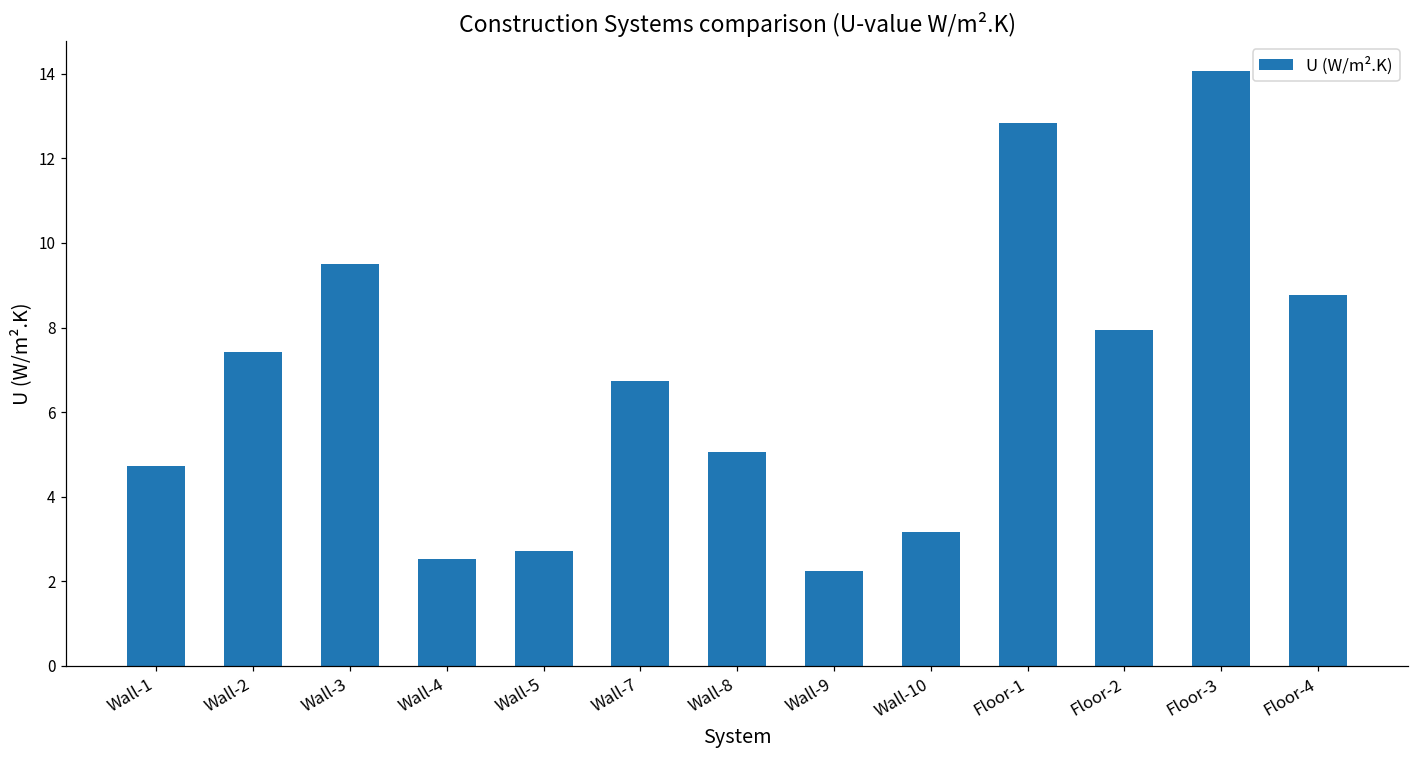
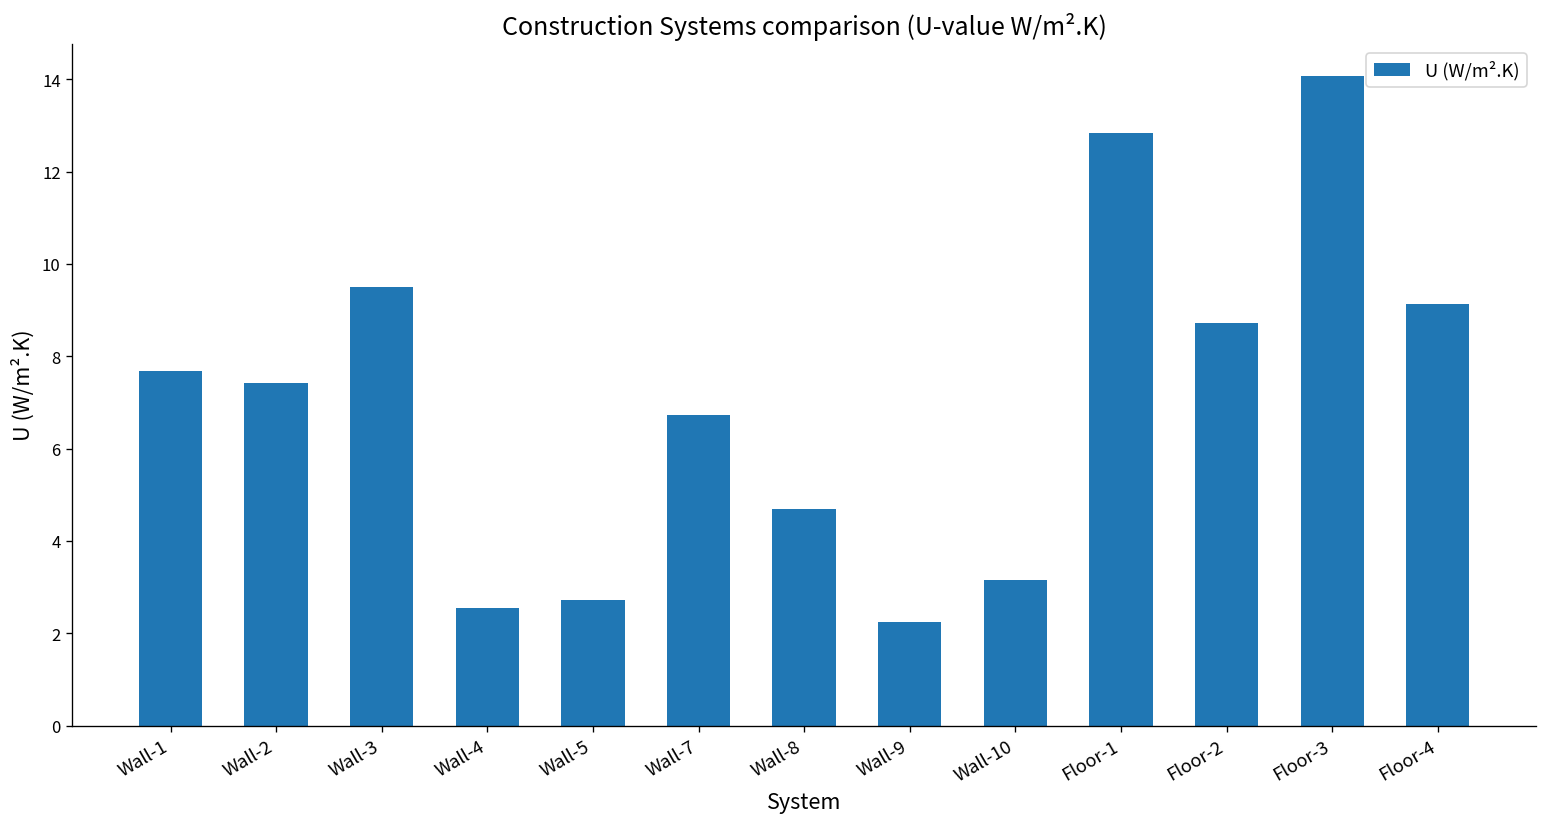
  {
-   "Wall-1": 4.7,
+   "Wall-1": 7.7,
    "Wall-2": 7.4,
    "Wall-3": 9.5,
    "Wall-4": 2.5,
    "Wall-5": 2.7,
    "Wall-7": 6.7,
-   "Wall-8": 5.0,
+   "Wall-8": 4.7,
    "Wall-9": 2.2,
    "Wall-10": 3.2,
    "Floor-1": 12.8,
-   "Floor-2": 7.9,
+   "Floor-2": 8.7,
    "Floor-3": 14.1,
-   "Floor-4": 8.8
+   "Floor-4": 9.1
  }
